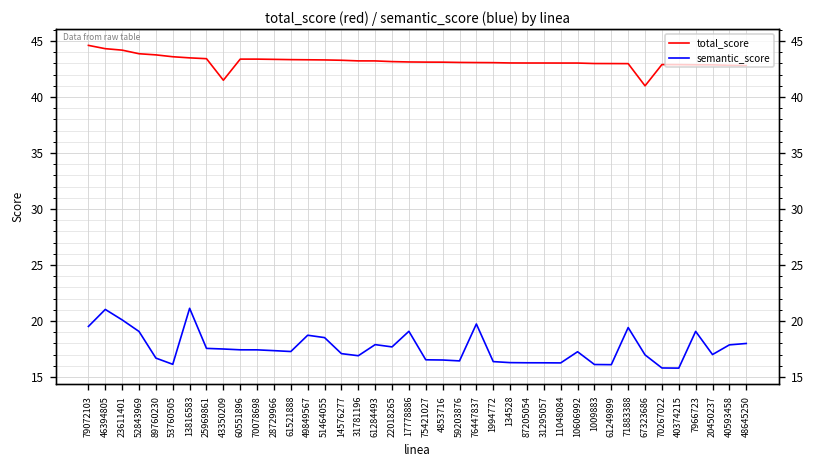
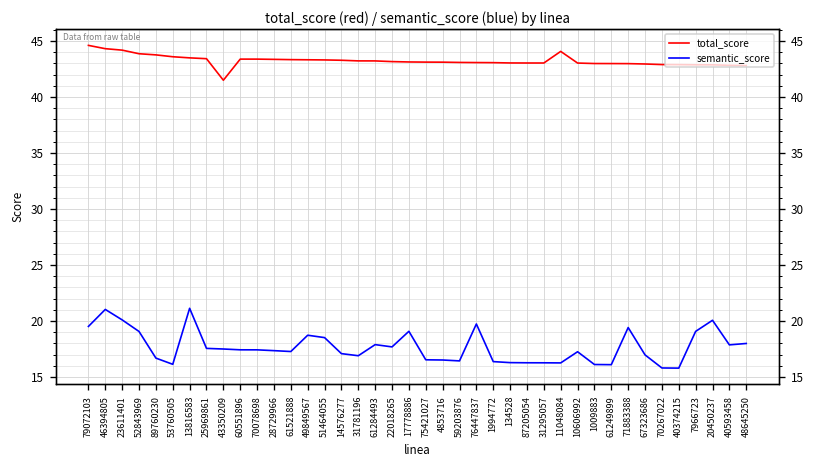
  {
    "total_score": {
      "79072103": 45,
      "46394805": 44,
      "23611401": 44,
      "52843969": 44,
      "89760230": 44,
      "53760505": 44,
      "13816583": 43,
      "25969861": 43,
      "43350209": 41,
      "60551896": 43,
      "70078698": 43,
      "28729966": 43,
      "61521888": 43,
      "49849567": 43,
      "51464055": 43,
      "14576277": 43,
      "31781196": 43,
      "61284493": 43,
      "22018265": 43,
      "17778886": 43,
      "75421027": 43,
      "4853716": 43,
      "59203876": 43,
      "76447837": 43,
      "1994772": 43,
      "134528": 43,
      "87205054": 43,
      "31295057": 43,
-     "11048084": 43,
+     "11048084": 44,
      "10606992": 43,
      "1009883": 43,
      "61249899": 43,
      "71883388": 43,
-     "67323686": 41,
+     "67323686": 43,
      "70267022": 43
    },
    "semantic_score": {
      "79072103": 20,
      "46394805": 21,
      "23611401": 20,
      "52843969": 19,
      "89760230": 17,
      "53760505": 16,
      "13816583": 21,
      "25969861": 18,
      "43350209": 17,
      "60551896": 17,
      "70078698": 17,
      "28729966": 17,
      "61521888": 17,
      "49849567": 19,
      "51464055": 19,
      "14576277": 17,
      "31781196": 17,
      "61284493": 18,
      "22018265": 18,
      "17778886": 19,
      "75421027": 17,
      "4853716": 17,
      "59203876": 16,
      "76447837": 20,
      "1994772": 16,
      "134528": 16,
      "87205054": 16,
      "31295057": 16,
      "11048084": 16,
      "10606992": 17,
      "1009883": 16,
      "61249899": 16,
      "71883388": 19,
      "67323686": 17,
      "70267022": 16,
      "40374215": 16,
      "7966723": 19,
-     "20450237": 17,
+     "20450237": 20,
      "40593458": 18,
      "48645250": 18
    }
  }
